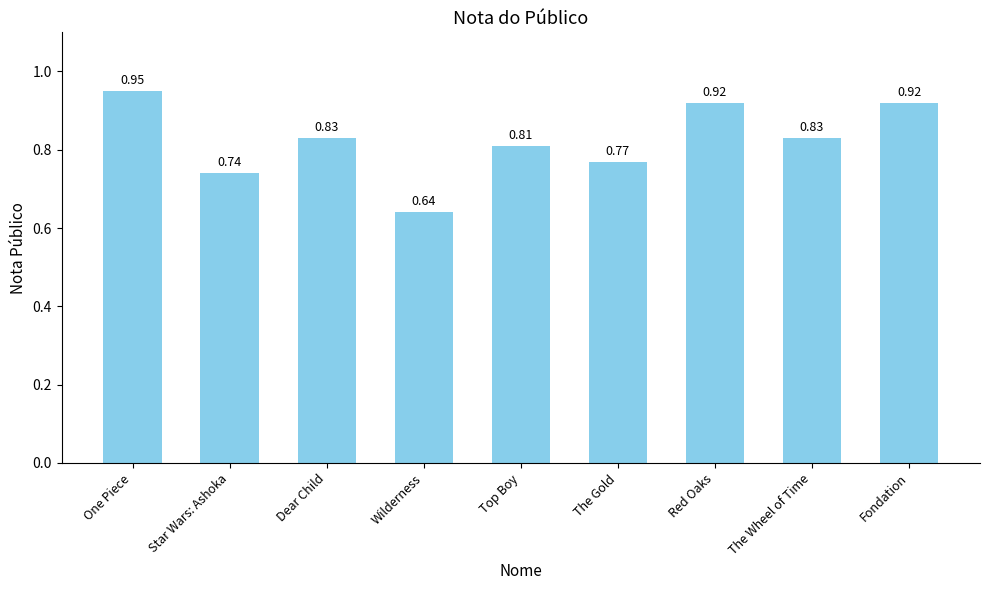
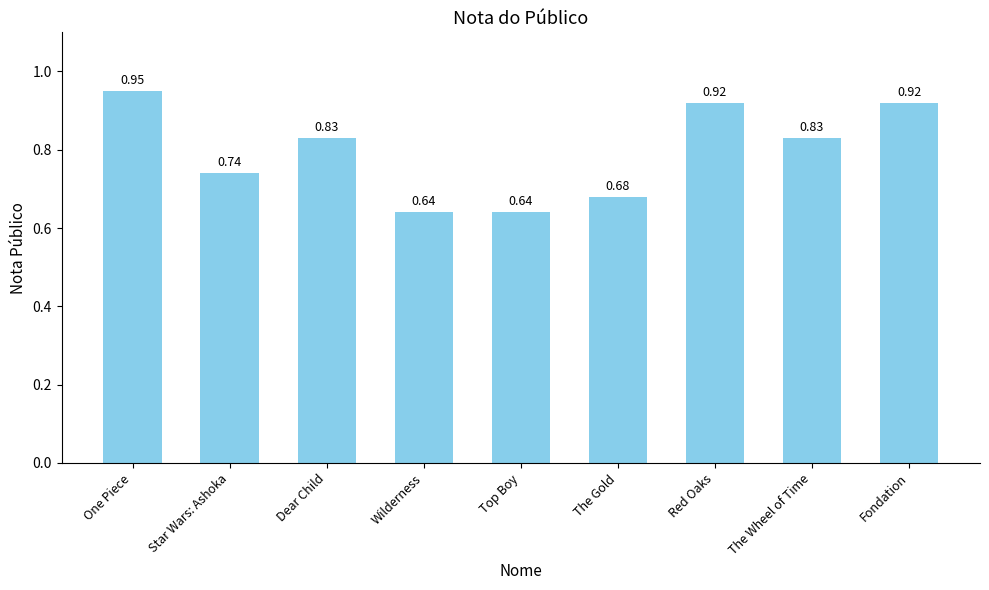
  {
    "One Piece": 0.95,
    "Star Wars: Ashoka": 0.74,
    "Dear Child": 0.83,
    "Wilderness": 0.64,
-   "Top Boy": 0.81,
-   "The Gold": 0.77,
+   "Top Boy": 0.64,
+   "The Gold": 0.68,
    "Red Oaks": 0.92,
    "The Wheel of Time": 0.83,
    "Fondation": 0.92
  }
